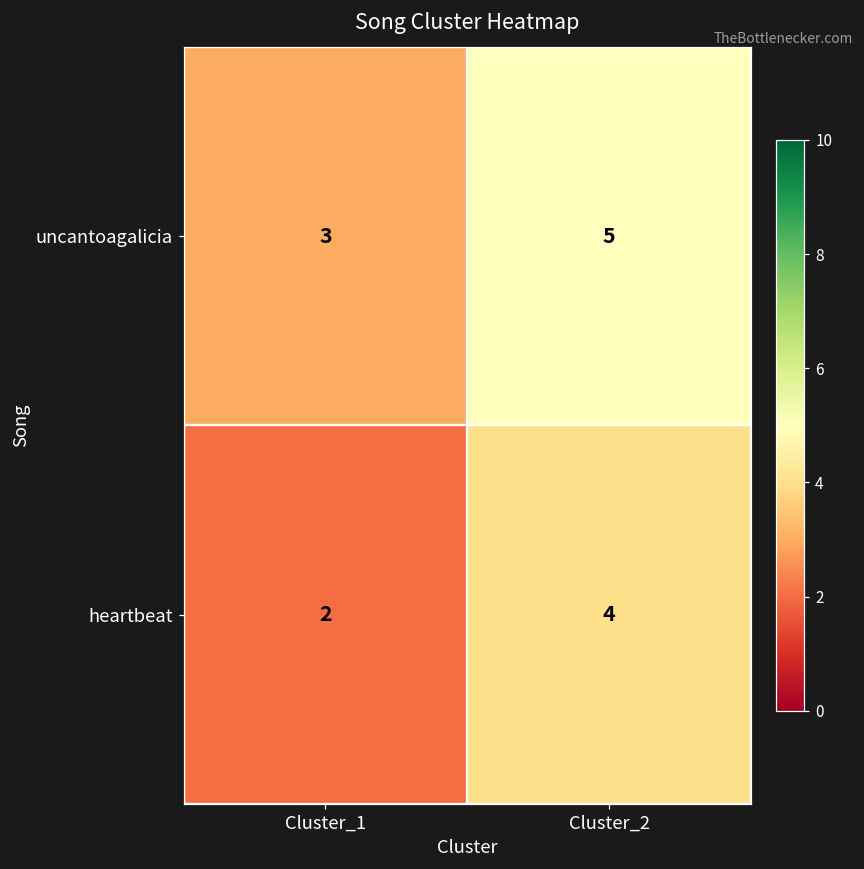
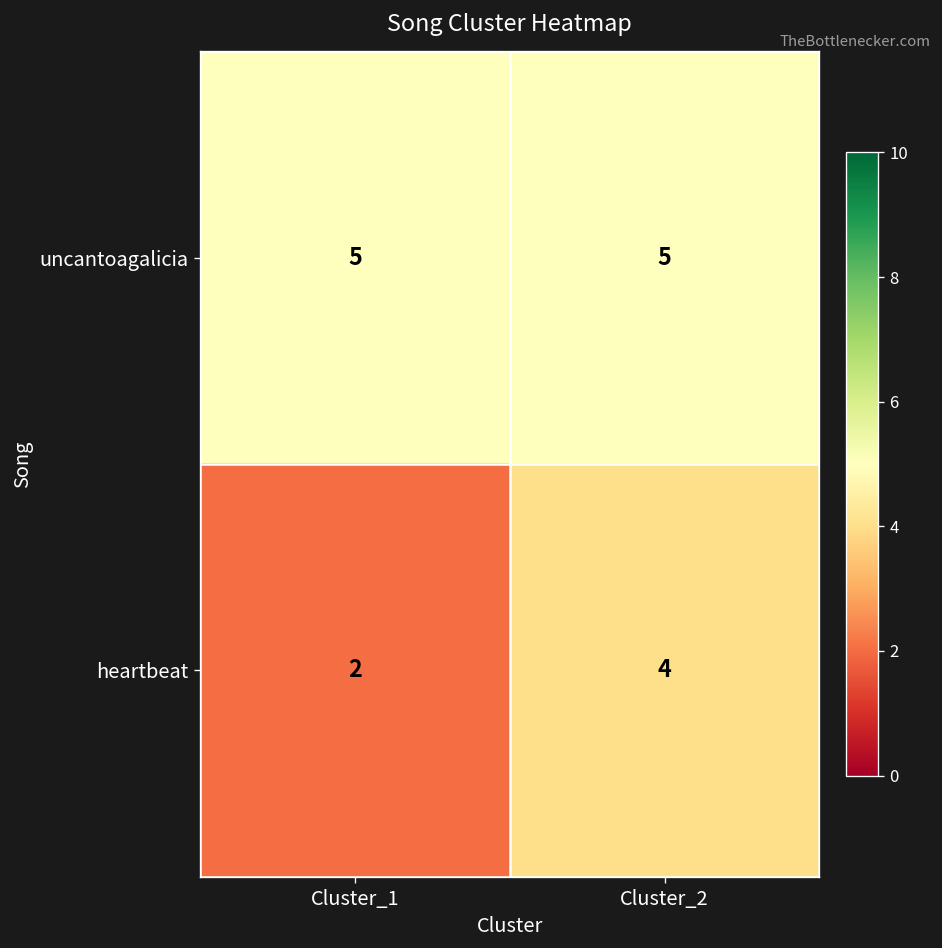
  {
    "uncantoagalicia": {
-     "Cluster_1": 3,
+     "Cluster_1": 5,
      "Cluster_2": 5
    },
    "heartbeat": {
      "Cluster_1": 2,
      "Cluster_2": 4
    }
  }
